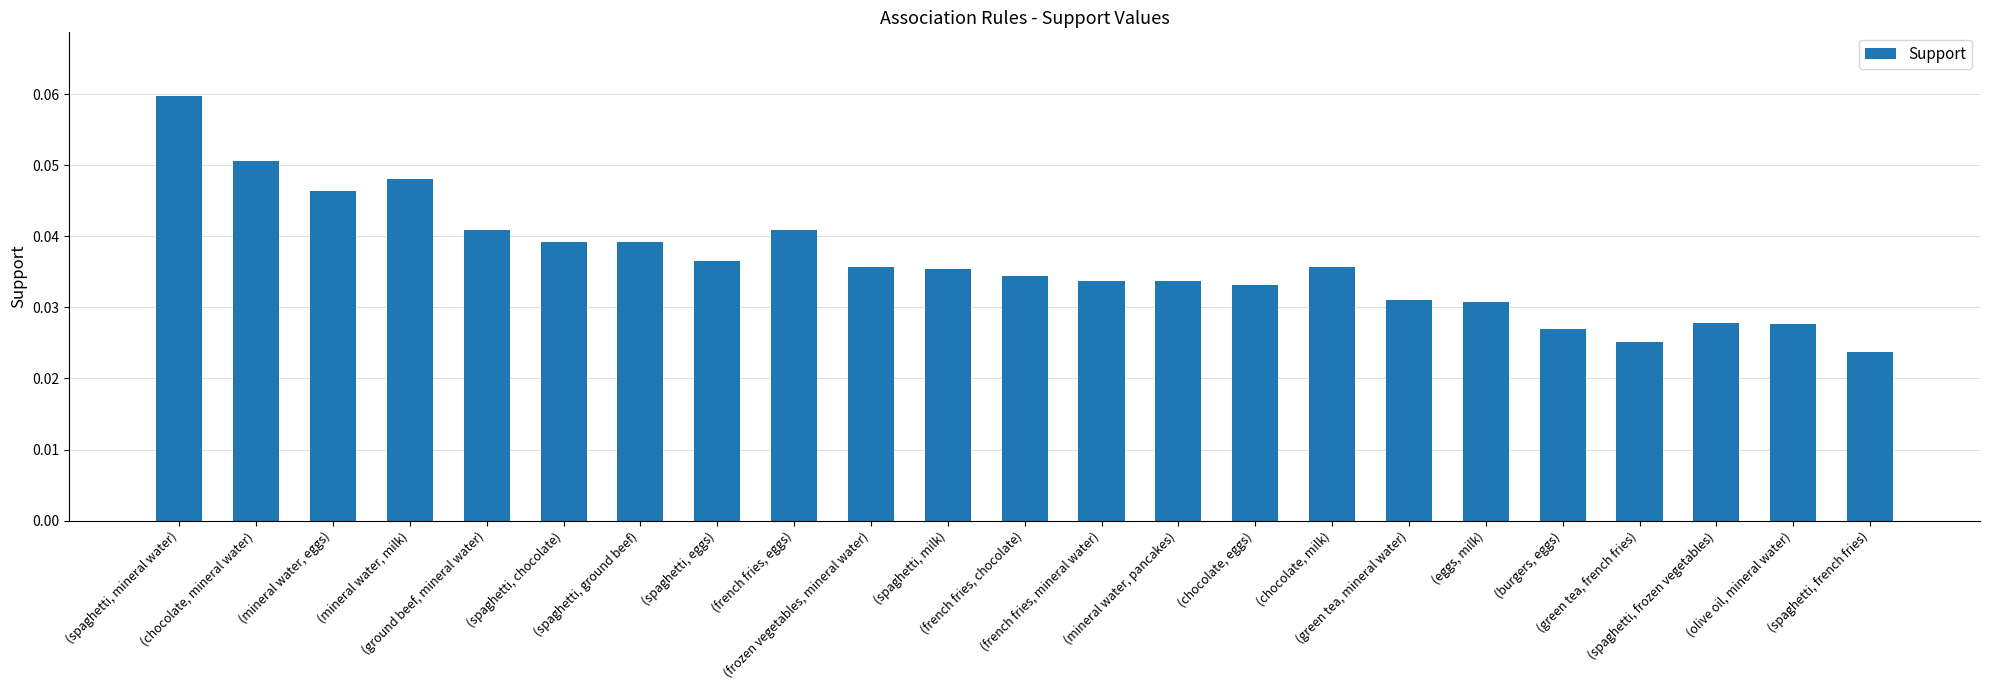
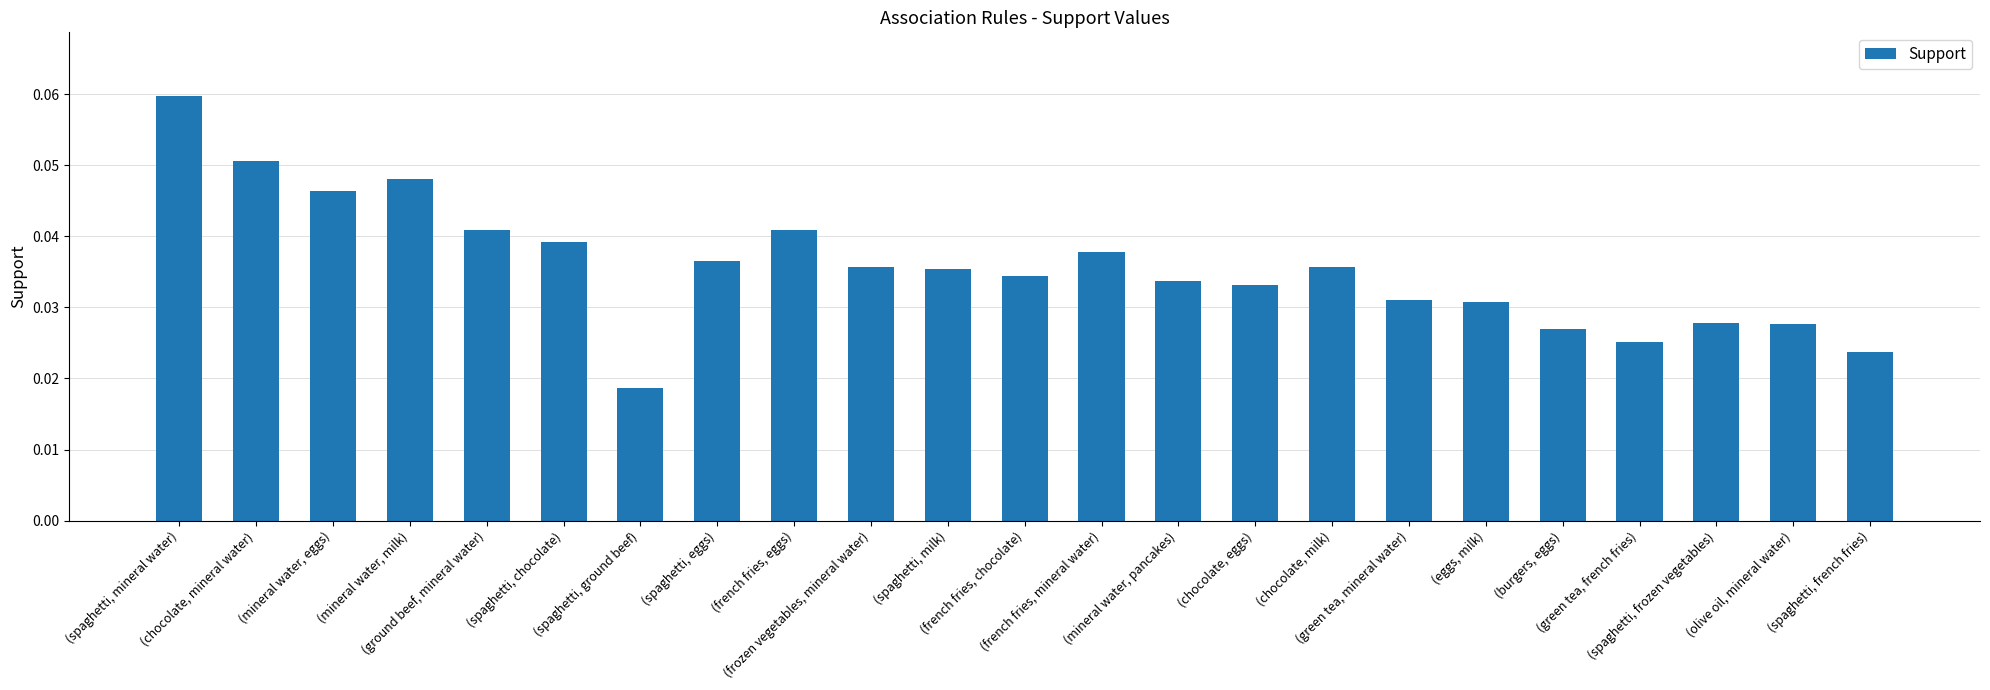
  {
    "(spaghetti, mineral water)": 0.060,
    "(chocolate, mineral water)": 0.051,
    "(mineral water, eggs)": 0.046,
    "(mineral water, milk)": 0.048,
    "(ground beef, mineral water)": 0.041,
    "(spaghetti, chocolate)": 0.039,
-   "(spaghetti, ground beef)": 0.039,
+   "(spaghetti, ground beef)": 0.019,
    "(spaghetti, eggs)": 0.037,
    "(french fries, eggs)": 0.041,
    "(frozen vegetables, mineral water)": 0.036,
    "(spaghetti, milk)": 0.035,
    "(french fries, chocolate)": 0.034,
-   "(french fries, mineral water)": 0.034,
+   "(french fries, mineral water)": 0.038,
    "(mineral water, pancakes)": 0.034,
    "(chocolate, eggs)": 0.033,
    "(chocolate, milk)": 0.036,
    "(green tea, mineral water)": 0.031,
    "(eggs, milk)": 0.031,
    "(burgers, eggs)": 0.027,
    "(green tea, french fries)": 0.025,
    "(spaghetti, frozen vegetables)": 0.028,
    "(olive oil, mineral water)": 0.028,
    "(spaghetti, french fries)": 0.024
  }
